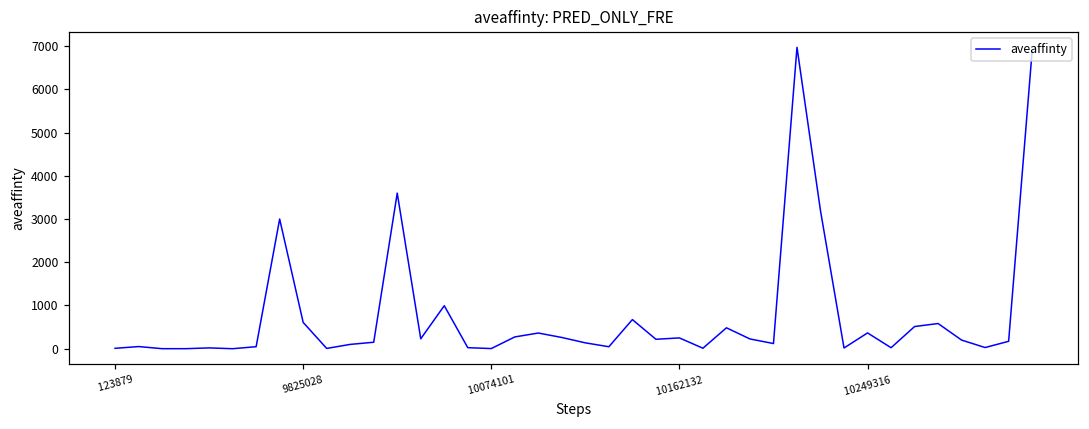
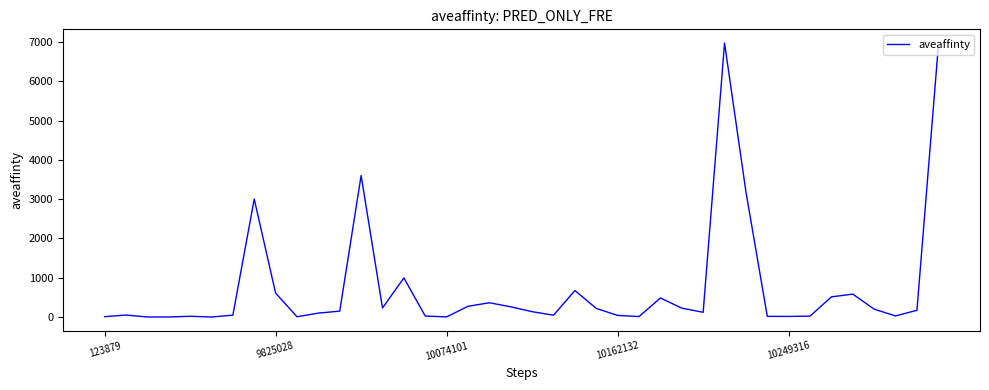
  {
    "123879": 0,
    "9825028": 600,
    "10074101": 0,
-   "10162132": 300,
-   "10249316": 400
+   "10162132": 0,
+   "10249316": 0
  }
